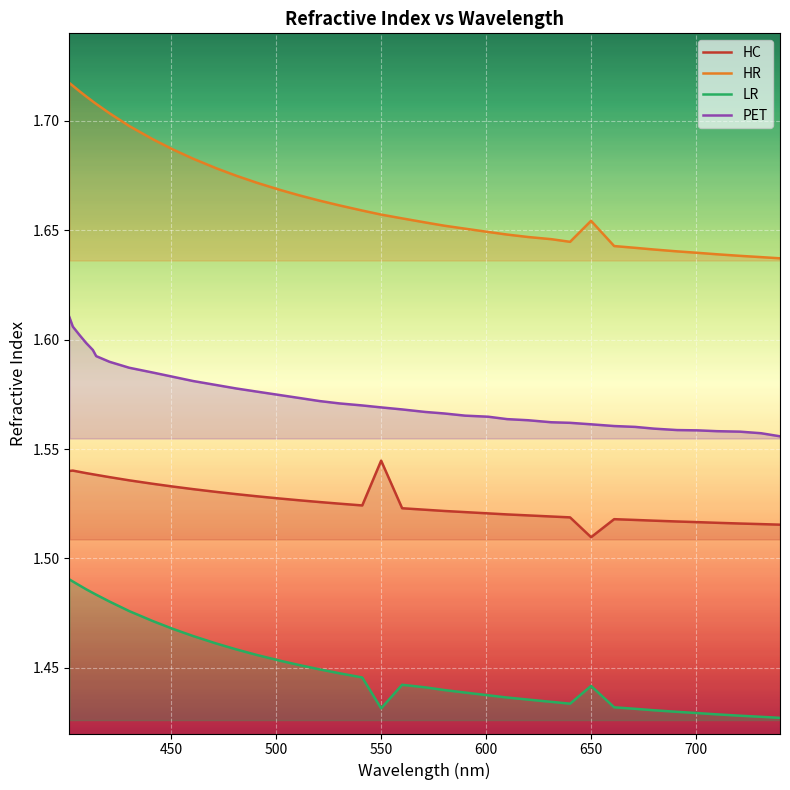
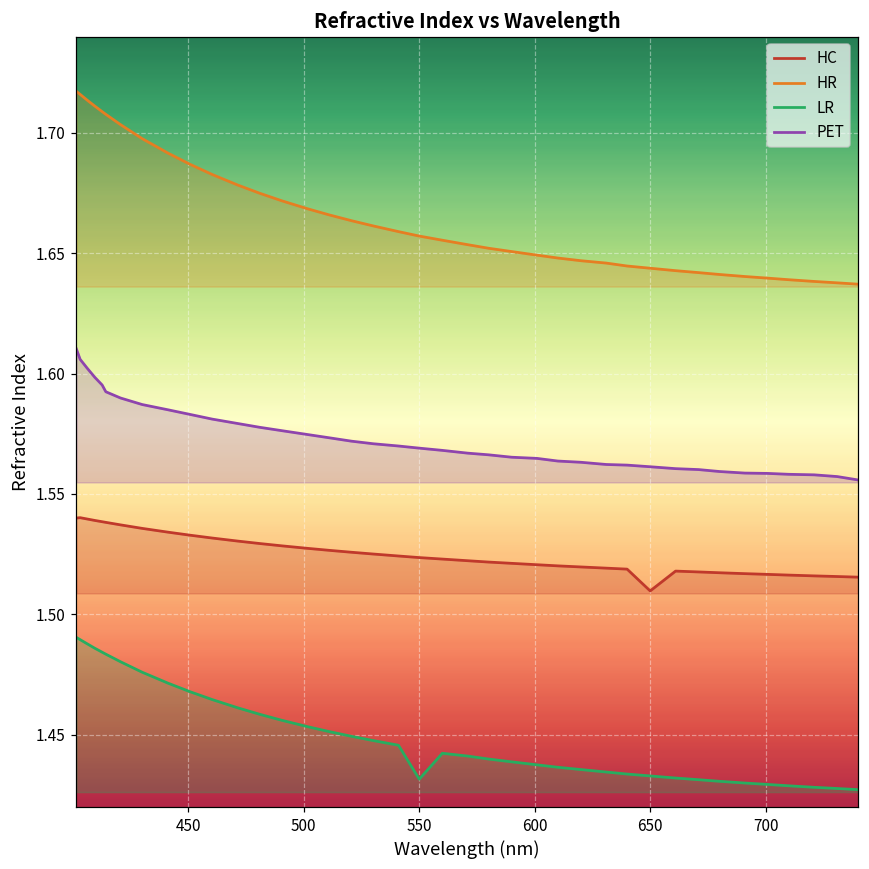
  {
    "HC": {
-     "550": 1.545,
+     "550": 1.524,
      "650": 1.510
    },
    "HR": {
      "550": 1.657,
-     "650": 1.654
+     "650": 1.644
    },
    "LR": {
      "550": 1.432,
-     "650": 1.442
+     "650": 1.433
    },
    "PET": {
      "550": 1.569,
      "650": 1.561
    }
  }
